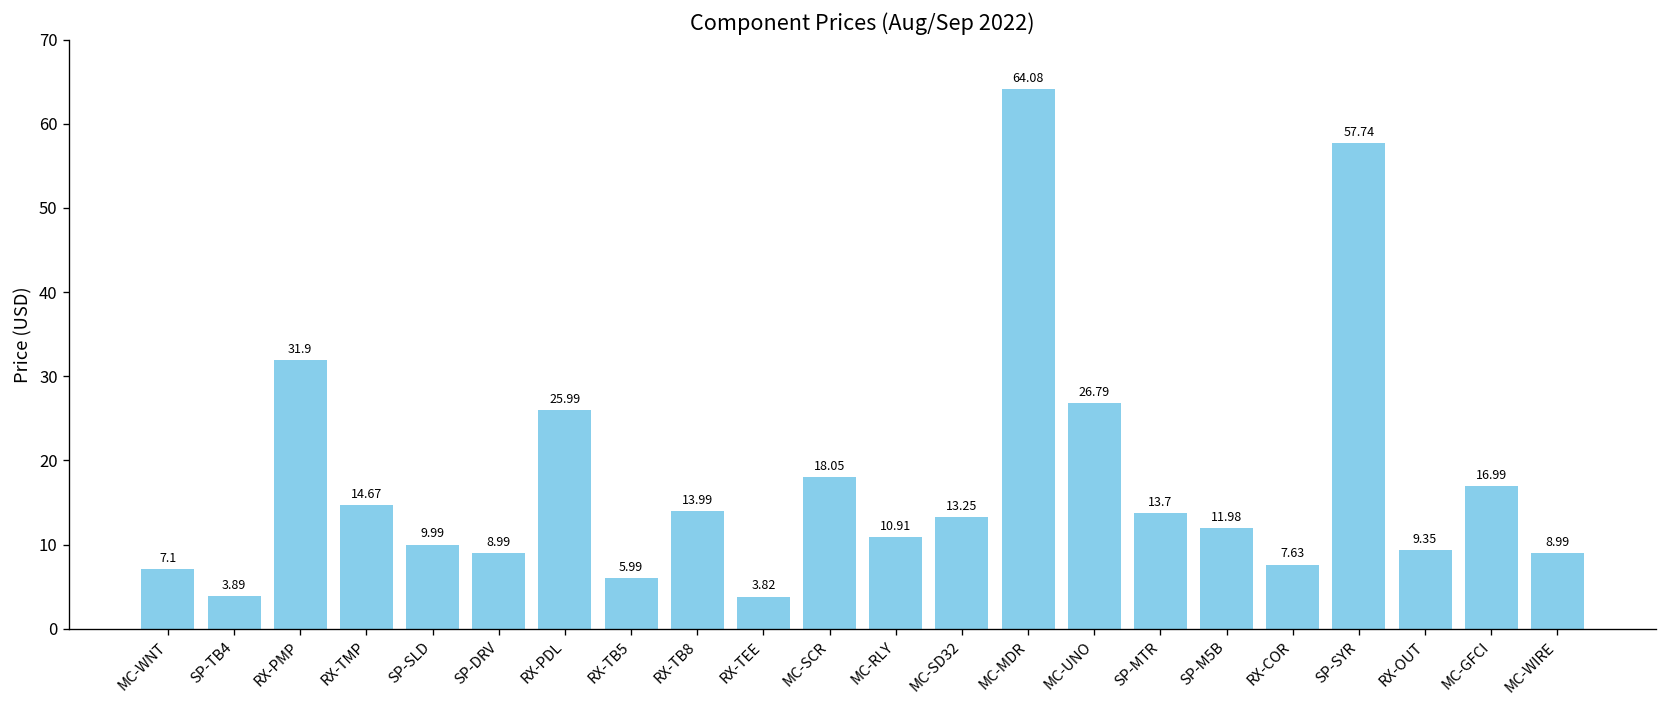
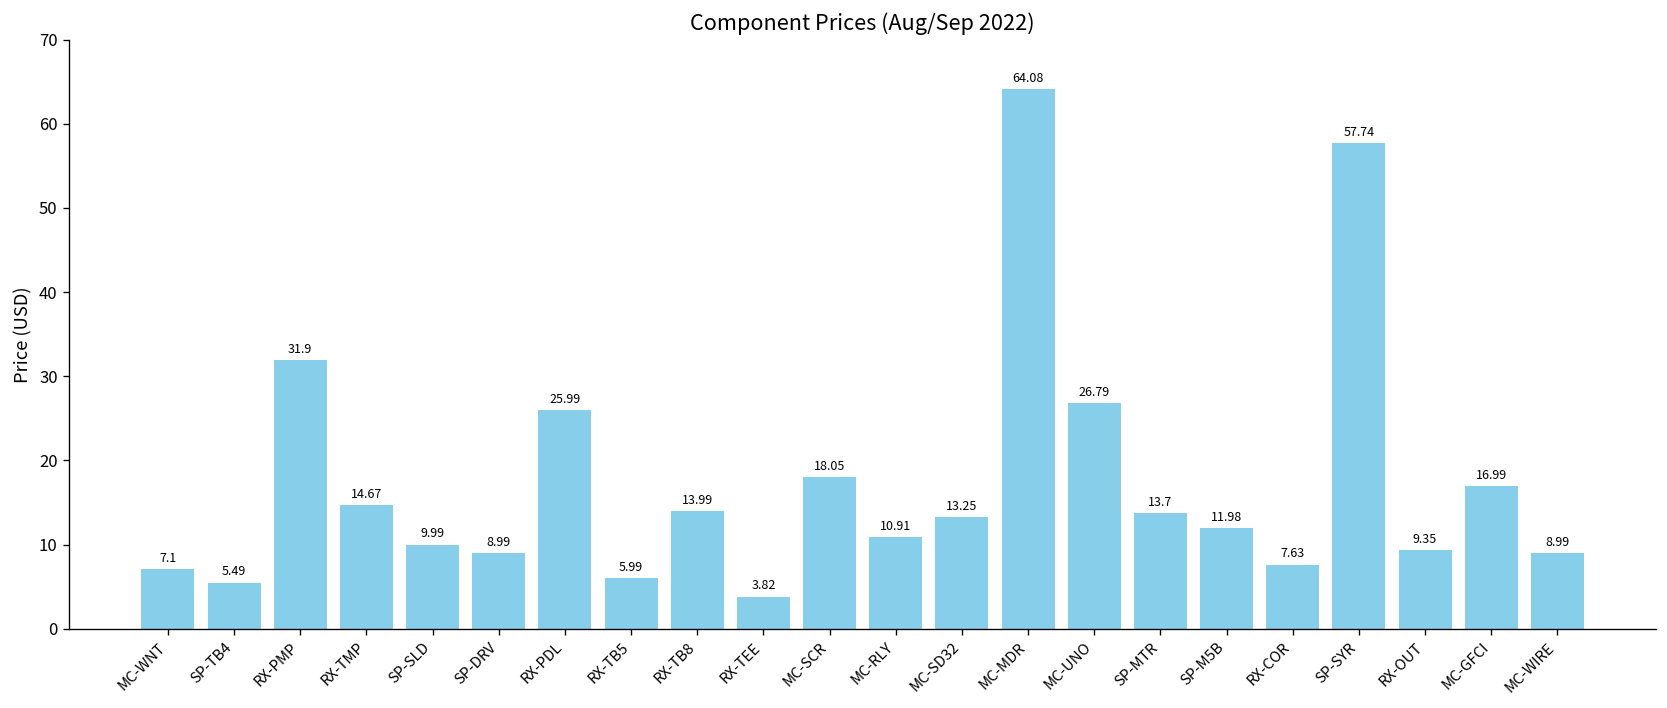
  {
    "MC-WNT": 7.1,
-   "SP-TB4": 3.89,
+   "SP-TB4": 5.49,
    "RX-PMP": 31.9,
    "RX-TMP": 14.67,
    "SP-SLD": 9.99,
    "SP-DRV": 8.99,
    "RX-PDL": 25.99,
    "RX-TB5": 5.99,
    "RX-TB8": 13.99,
    "RX-TEE": 3.82,
    "MC-SCR": 18.05,
    "MC-RLY": 10.91,
    "MC-SD32": 13.25,
    "MC-MDR": 64.08,
    "MC-UNO": 26.79,
    "SP-MTR": 13.7,
    "SP-M5B": 11.98,
    "RX-COR": 7.63,
    "SP-SYR": 57.74,
    "RX-OUT": 9.35,
    "MC-GFCI": 16.99,
    "MC-WIRE": 8.99
  }
